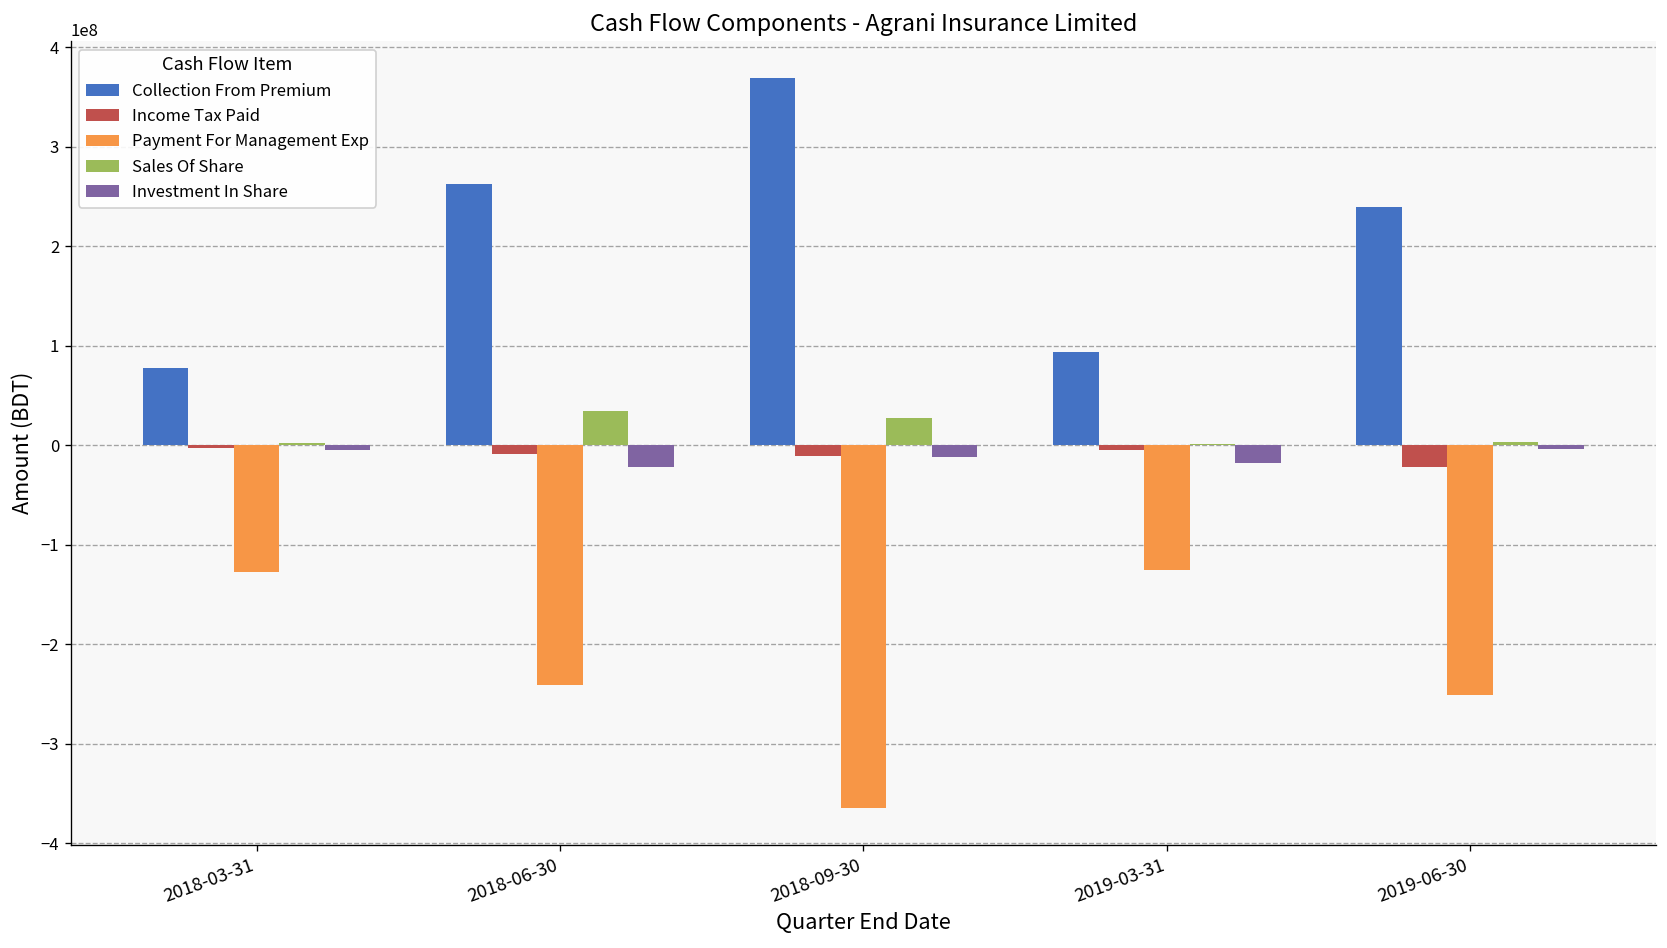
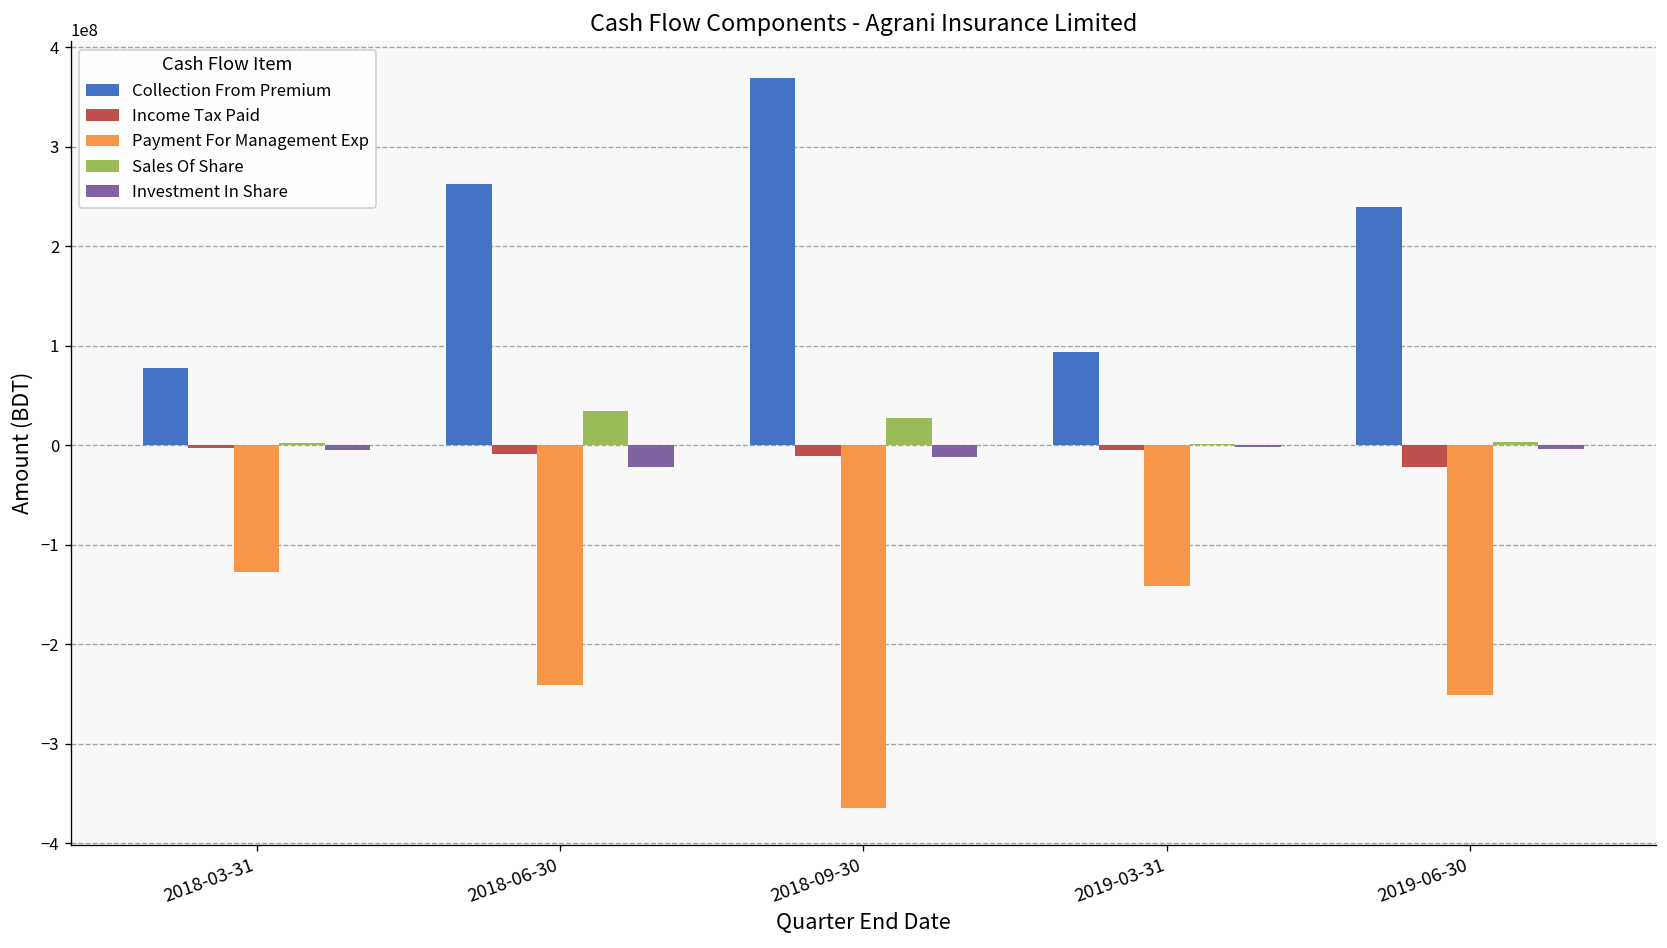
  {
    "Collection From Premium": {
      "2018-03-31": 80000000,
      "2018-06-30": 260000000,
      "2018-09-30": 370000000,
      "2019-03-31": 90000000,
      "2019-06-30": 240000000
    },
    "Income Tax Paid": {
      "2018-06-30": -10000000,
      "2018-09-30": -10000000,
      "2019-03-31": -10000000,
      "2019-06-30": -20000000
    },
    "Payment For Management Exp": {
      "2018-03-31": -130000000,
      "2018-06-30": -240000000,
      "2018-09-30": -360000000,
-     "2019-03-31": -130000000,
+     "2019-03-31": -140000000,
      "2019-06-30": -250000000
    },
    "Sales Of Share": {
      "2018-06-30": 30000000,
      "2018-09-30": 30000000,
      "2019-06-30": 0
    },
    "Investment In Share": {
      "2018-03-31": 0,
      "2018-06-30": -20000000,
      "2018-09-30": -10000000,
-     "2019-03-31": -20000000,
+     "2019-03-31": 0,
      "2019-06-30": 0
    }
  }
